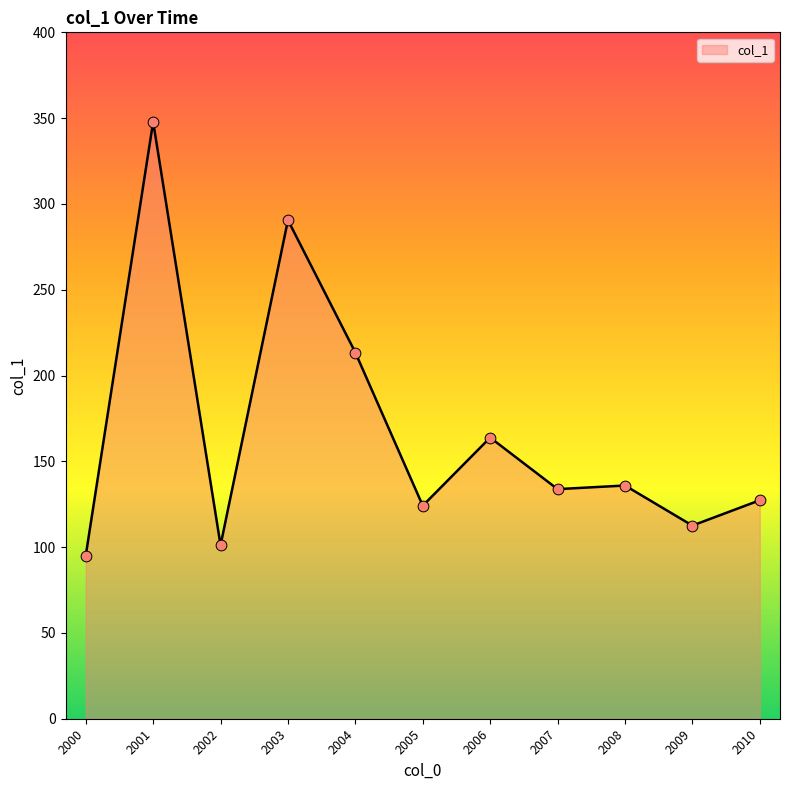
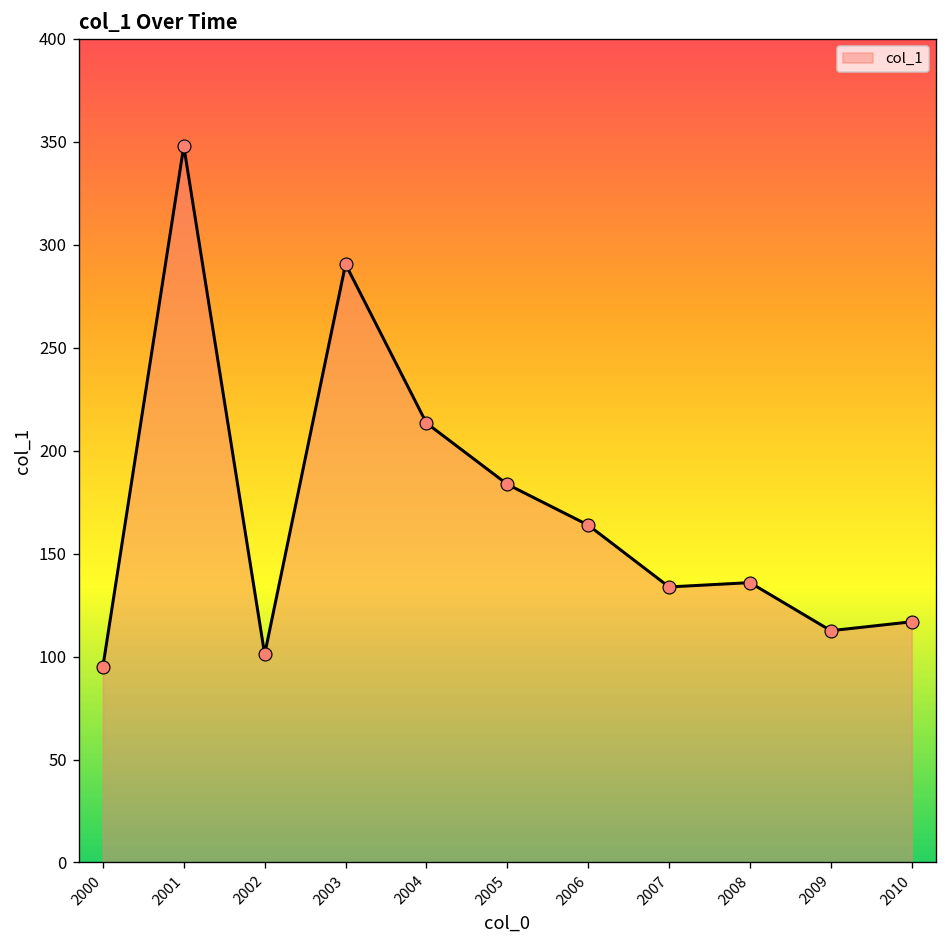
  {
    "2000": 95,
    "2001": 348,
    "2002": 101,
    "2003": 291,
    "2004": 213,
-   "2005": 124,
+   "2005": 184,
    "2006": 164,
    "2007": 134,
    "2008": 136,
    "2009": 113,
-   "2010": 127
+   "2010": 117
  }
